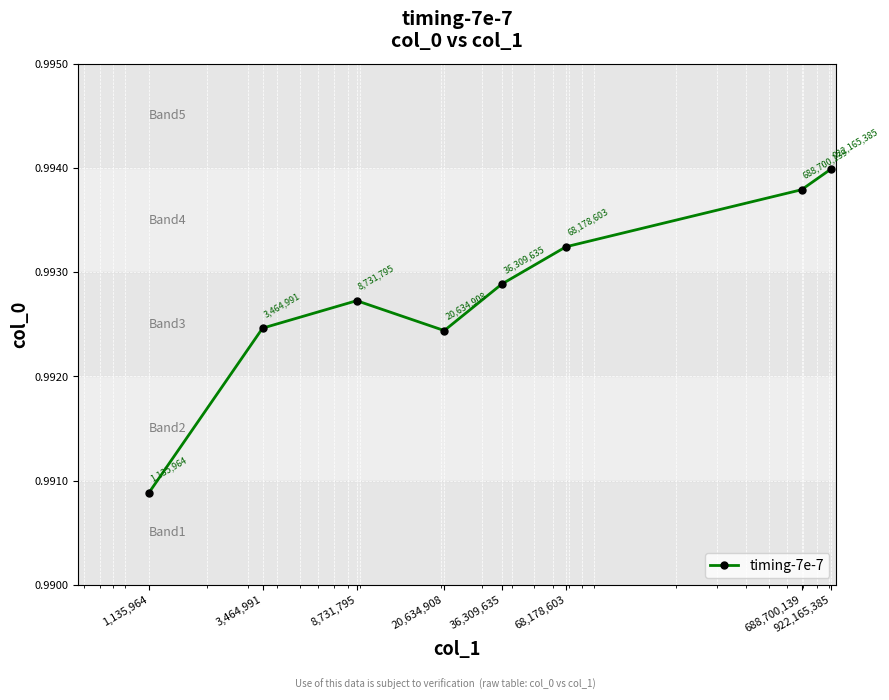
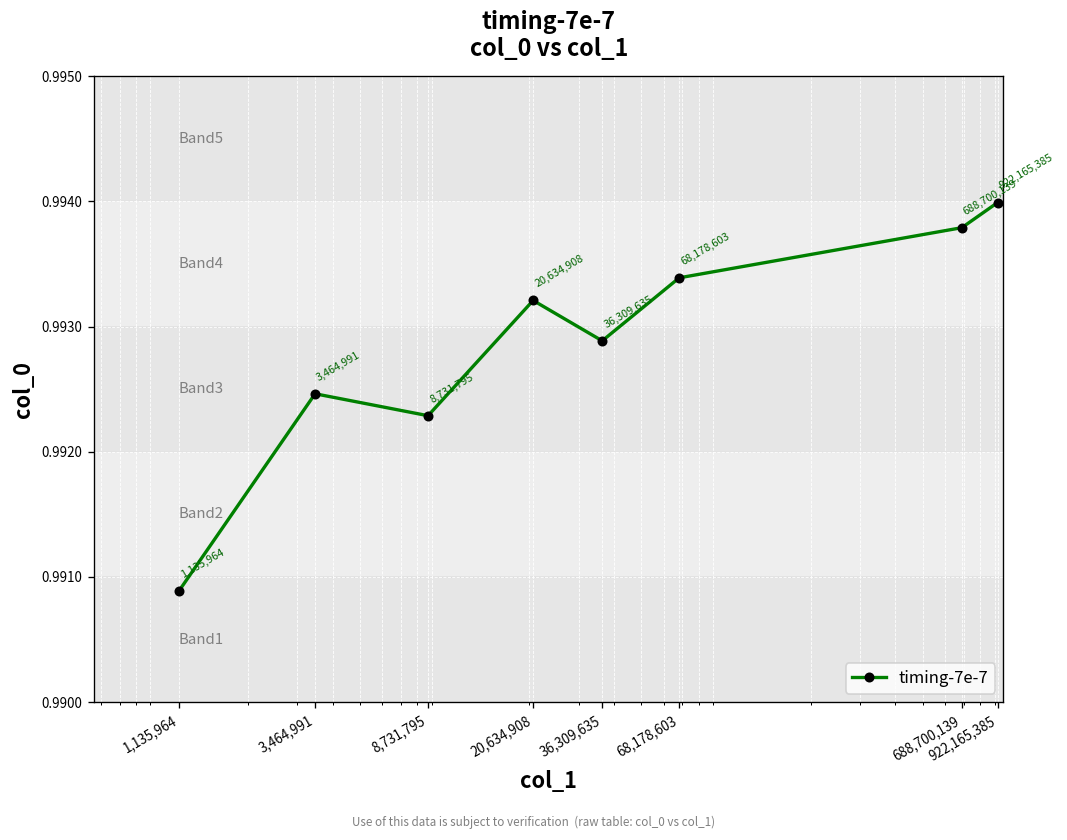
  {
-   "8,731,795": 0.99273,
-   "20,634,908": 0.99244,
-   "68,178,603": 0.99324,
+   "8,731,795": 0.99229,
+   "20,634,908": 0.99321,
+   "68,178,603": 0.99339,
    "688,700,139": 0.99379
  }
